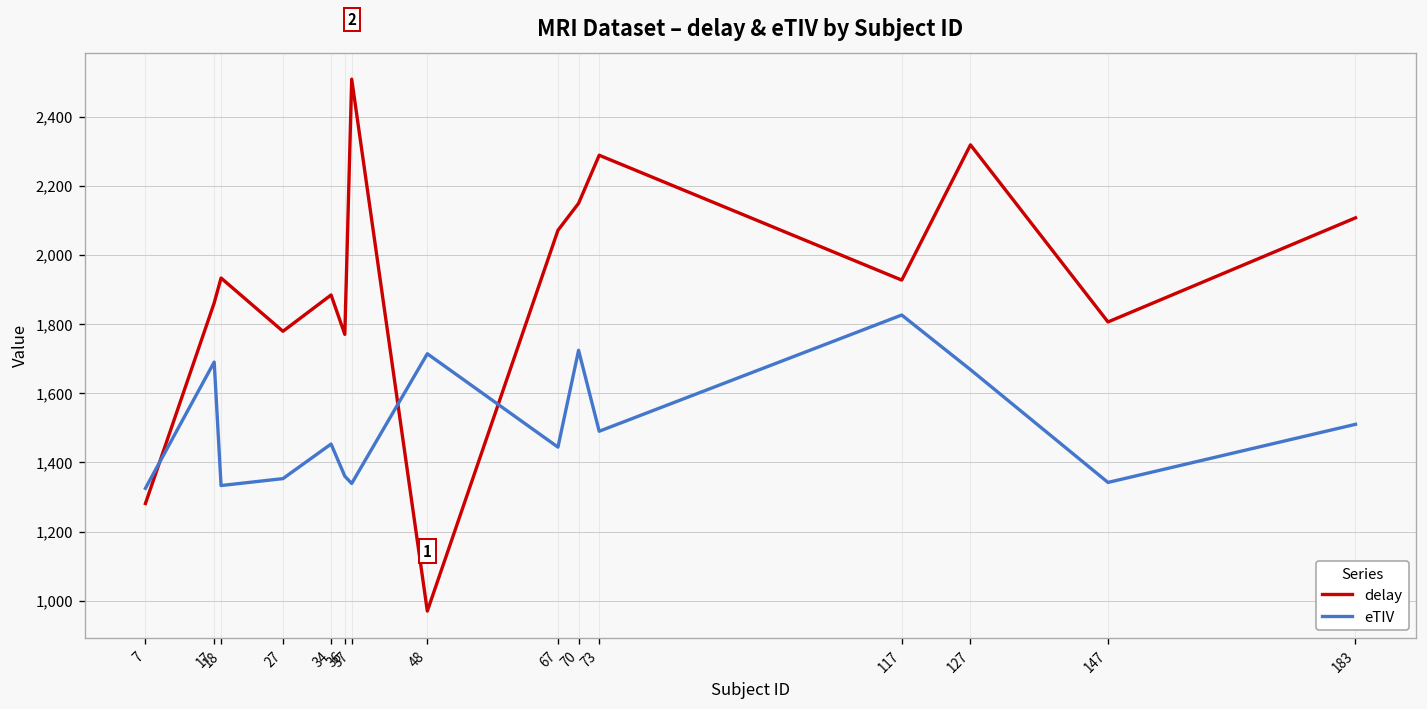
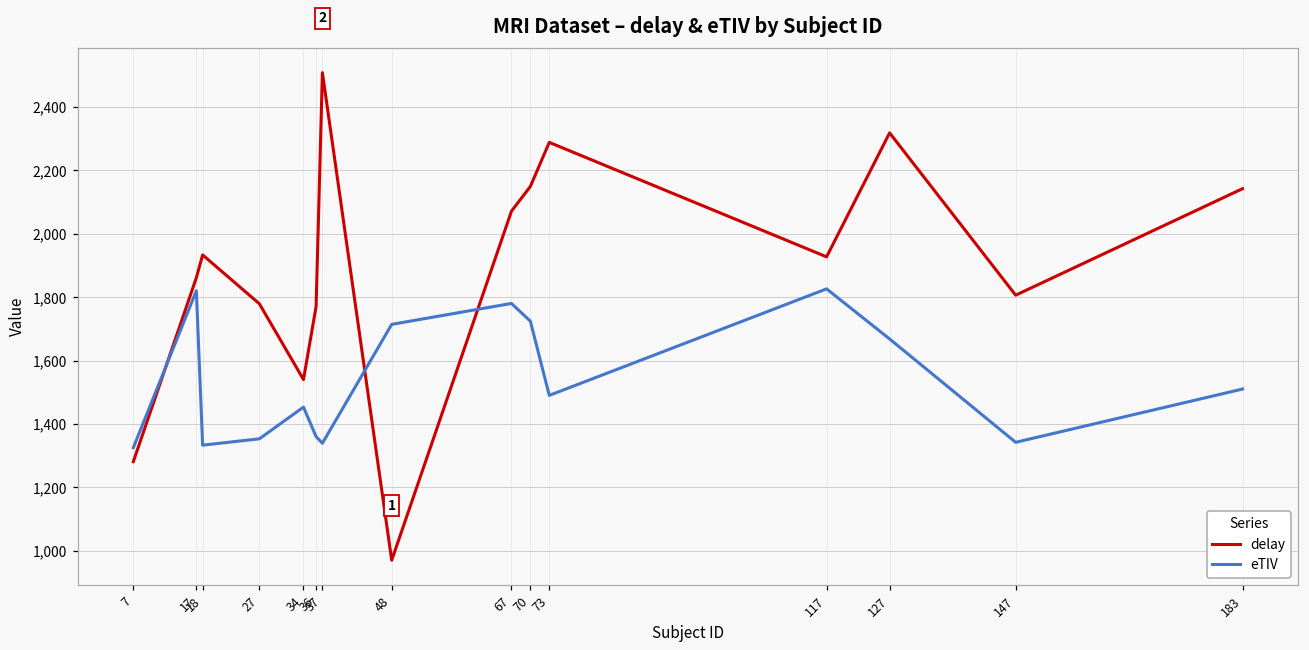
  {
    "delay": {
      "7": "1,280",
      "17": "1,860",
      "18": "1,930",
      "27": "1,780",
-     "34": "1,880",
+     "34": "1,540",
      "36": "1,770",
      "37": "2,510",
      "48": "970",
      "67": "2,070",
      "70": "2,150",
      "73": "2,290",
      "117": "1,930",
      "127": "2,320",
      "147": "1,810",
-     "183": "2,110"
+     "183": "2,140"
    },
    "eTIV": {
      "7": "1,330",
-     "17": "1,690",
+     "17": "1,820",
      "18": "1,330",
      "27": "1,350",
      "34": "1,450",
      "36": "1,360",
      "37": "1,340",
      "48": "1,710",
-     "67": "1,440",
+     "67": "1,780",
      "70": "1,720",
      "73": "1,490",
      "117": "1,830",
      "127": "1,670",
      "147": "1,340",
      "183": "1,510"
    }
  }
